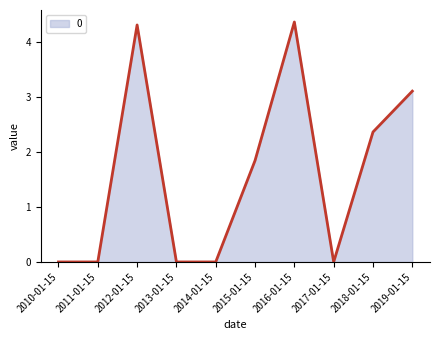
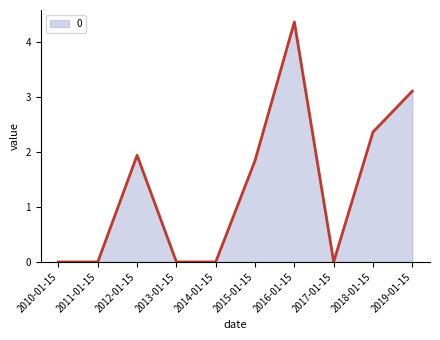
  {
    "2010-01-15": 0.0,
    "2011-01-15": 0.0,
-   "2012-01-15": 4.3,
+   "2012-01-15": 1.9,
    "2013-01-15": 0.0,
    "2014-01-15": 0.0,
    "2015-01-15": 1.8,
    "2016-01-15": 4.4,
    "2017-01-15": 0.0,
    "2018-01-15": 2.4,
    "2019-01-15": 3.1
  }
